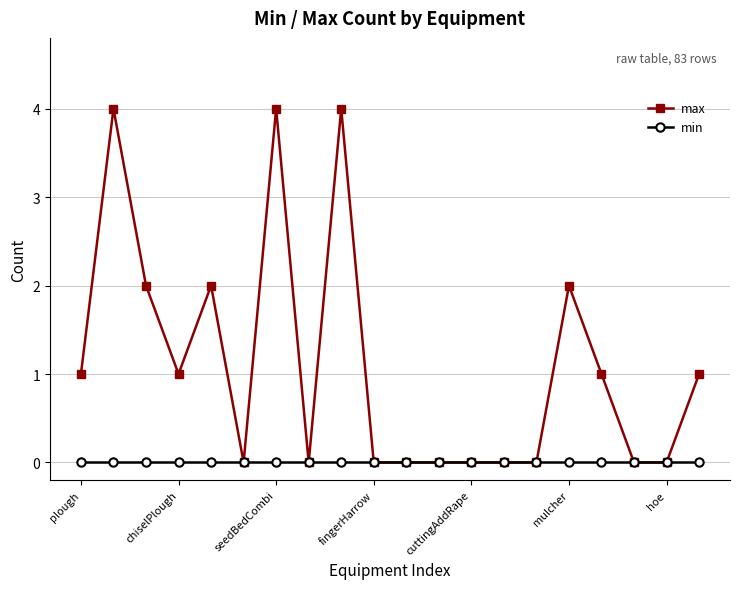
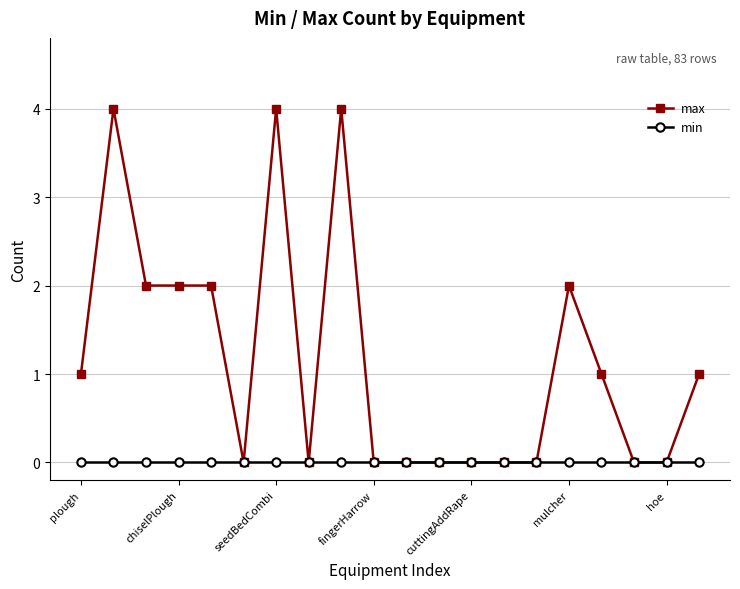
  {
    "max": {
      "plough": 1,
-     "chiselPlough": 1,
+     "chiselPlough": 2,
      "seedBedCombi": 4,
      "mulcher": 2
    },
    "min": {
      "plough": 0,
      "chiselPlough": 0,
      "seedBedCombi": 0,
      "mulcher": 0
    }
  }
